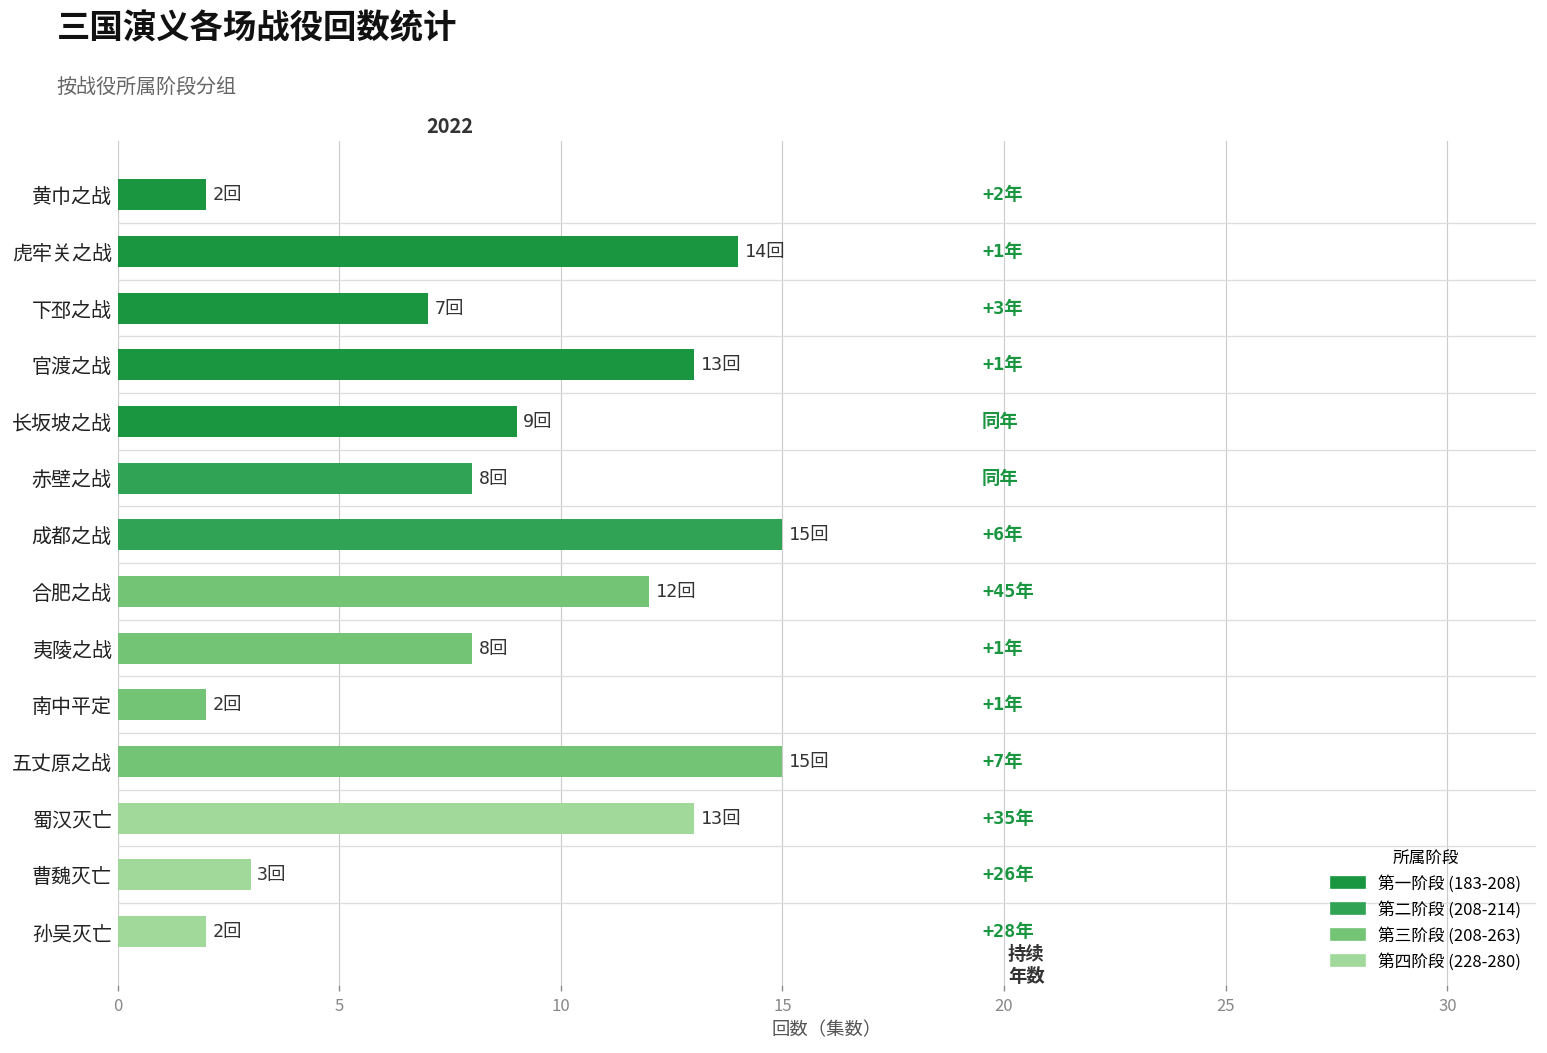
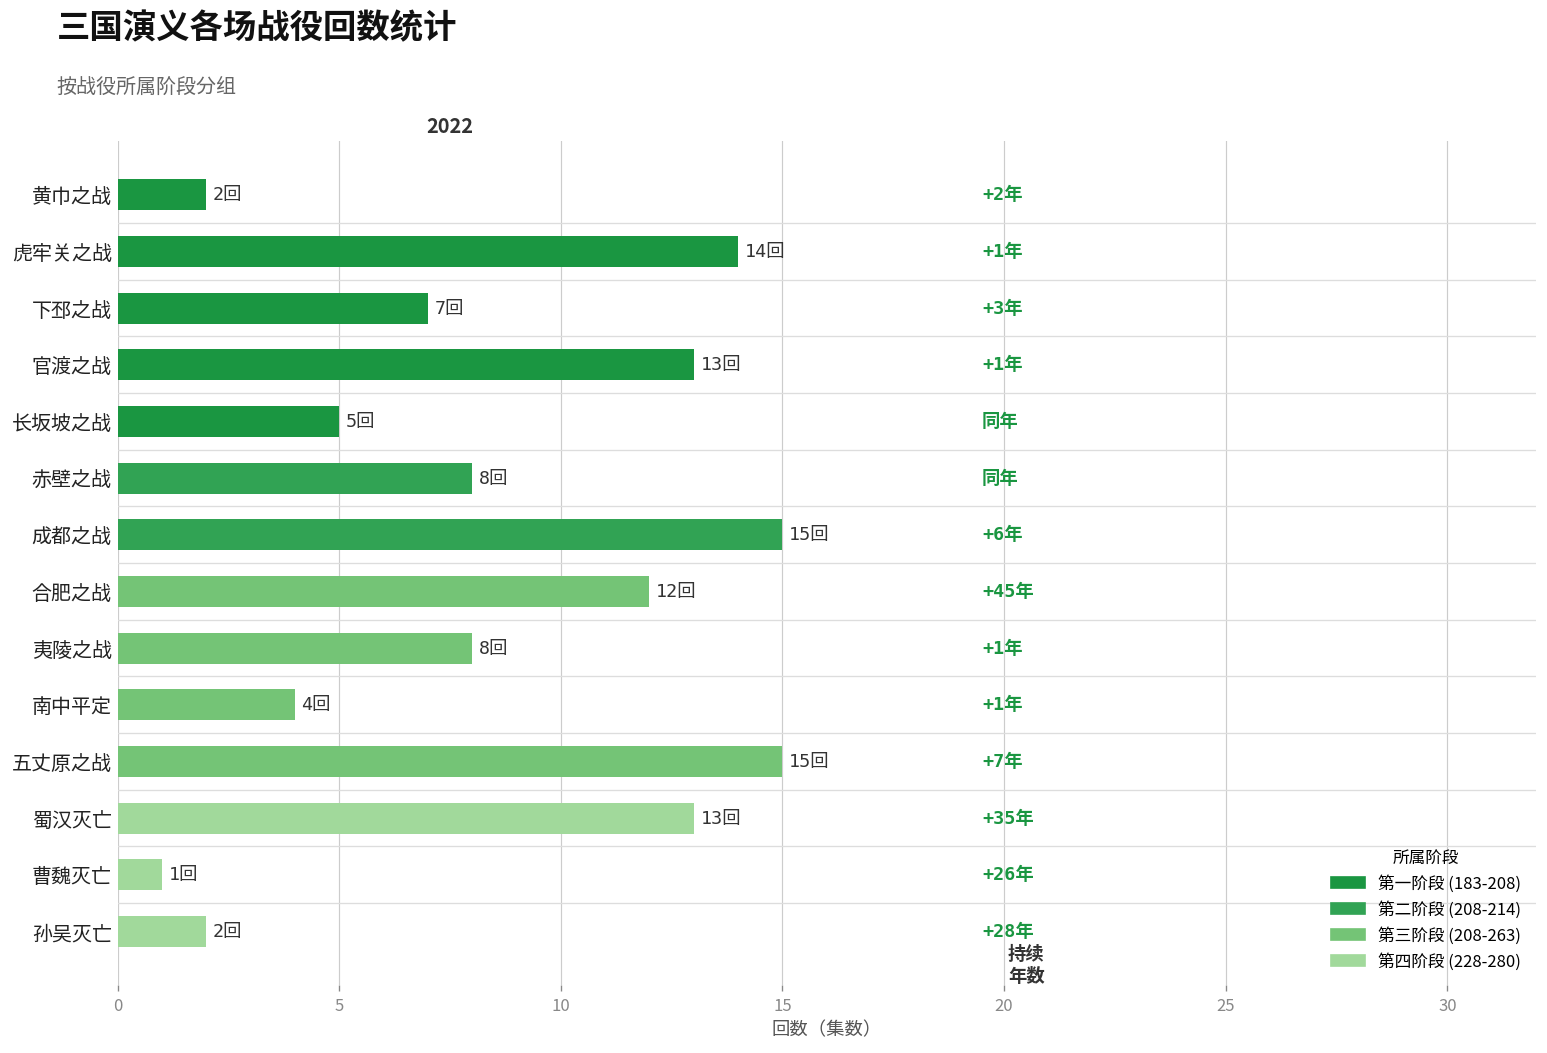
  {
    "黄巾之战": "2回",
    "虎牢关之战": "14回",
    "下邳之战": "7回",
    "官渡之战": "13回",
-   "长坂坡之战": "9回",
+   "长坂坡之战": "5回",
    "赤壁之战": "8回",
    "成都之战": "15回",
    "合肥之战": "12回",
    "夷陵之战": "8回",
-   "南中平定": "2回",
+   "南中平定": "4回",
    "五丈原之战": "15回",
    "蜀汉灭亡": "13回",
-   "曹魏灭亡": "3回",
+   "曹魏灭亡": "1回",
    "孙吴灭亡": "2回"
  }
